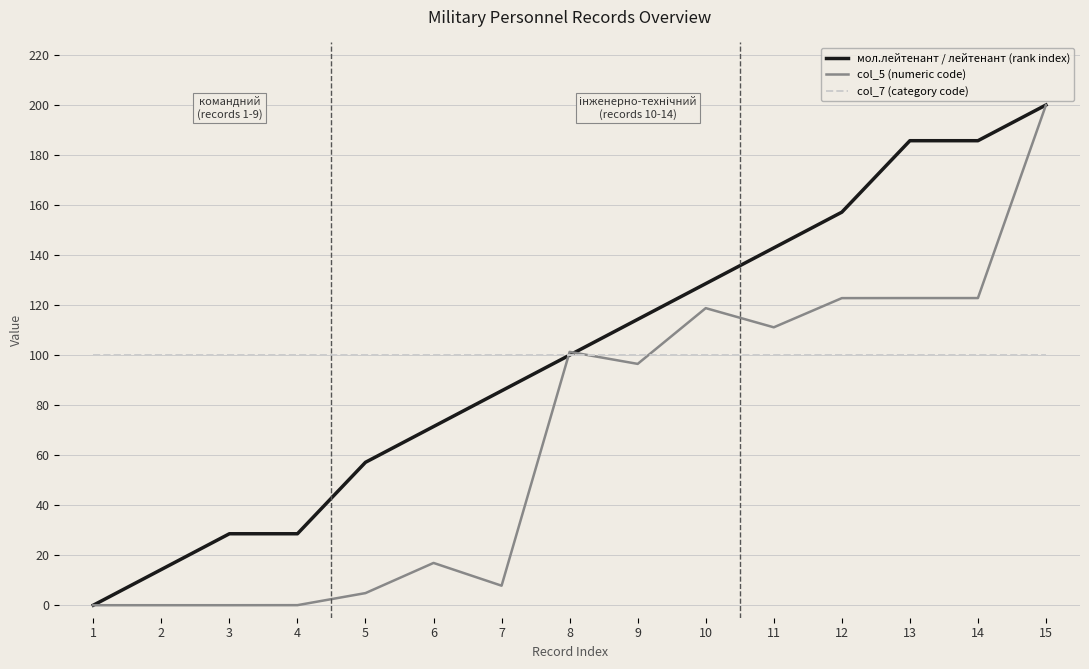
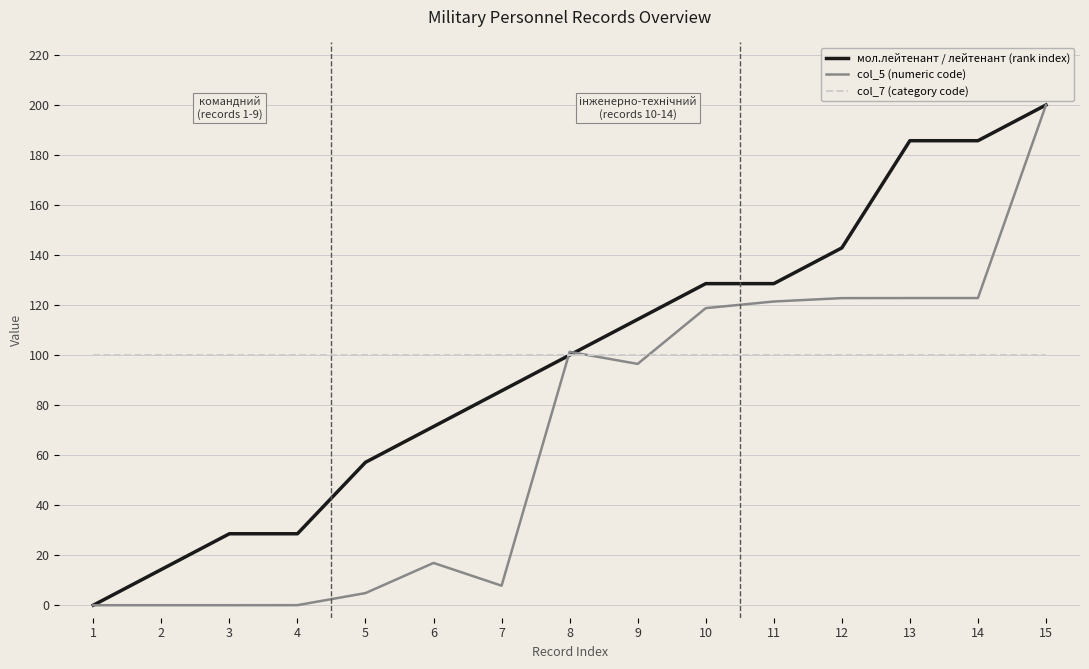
  {
    "мол.лейтенант / лейтенант (rank index)": {
      "2": 14,
      "3": 29,
      "4": 29,
      "5": 57,
      "6": 71,
      "7": 86,
      "9": 114,
      "10": 129,
-     "11": 143,
-     "12": 157,
+     "11": 129,
+     "12": 143,
      "13": 186,
      "14": 186
    },
    "col_5 (numeric code)": {
      "2": 0,
      "3": 0,
      "4": 0,
      "5": 5,
      "6": 17,
      "7": 8,
      "8": 101,
      "9": 96,
      "10": 119,
-     "11": 111,
+     "11": 121,
      "12": 123,
      "13": 123,
      "14": 123
    },
    "col_7 (category code)": {
      "1": 100,
      "2": 100,
      "3": 100,
      "4": 100,
      "5": 100,
      "6": 100,
      "7": 100,
      "9": 100,
      "10": 100,
      "11": 100,
      "12": 100,
      "13": 100,
      "14": 100,
      "15": 100
    }
  }
